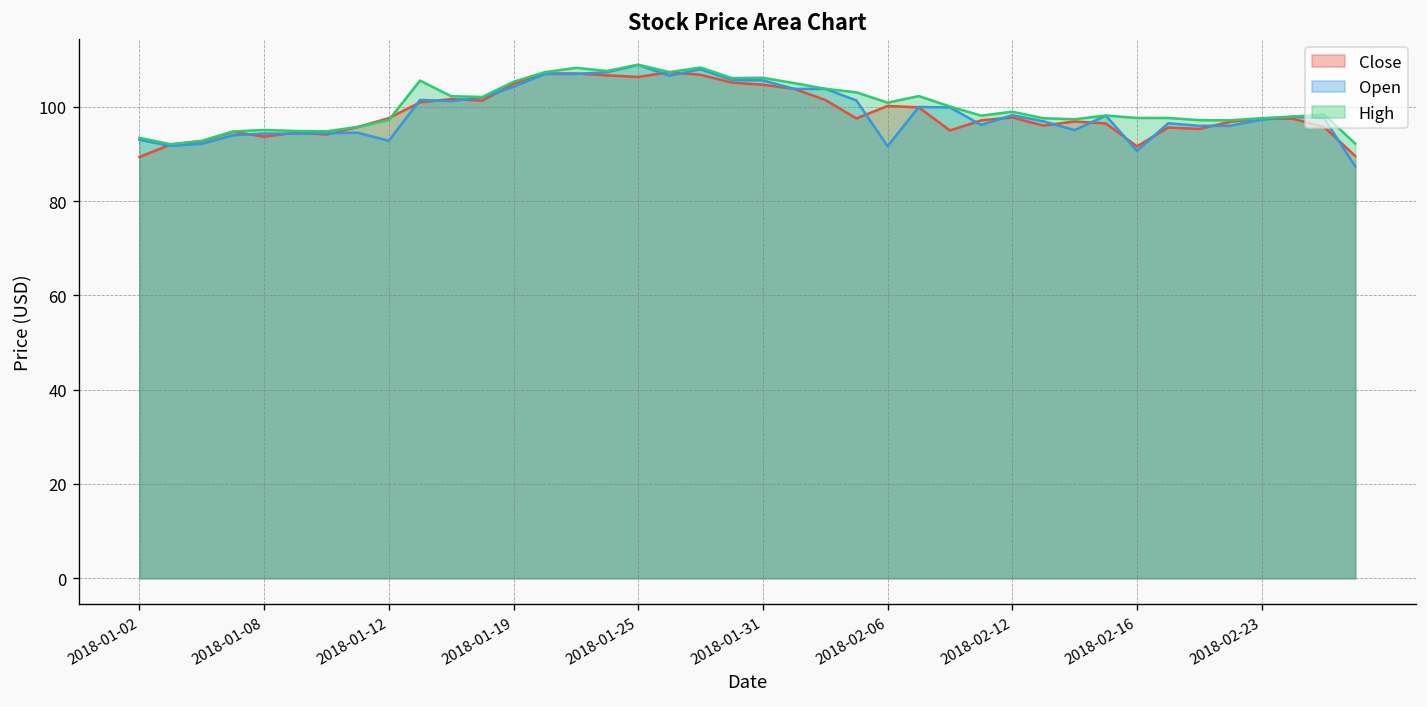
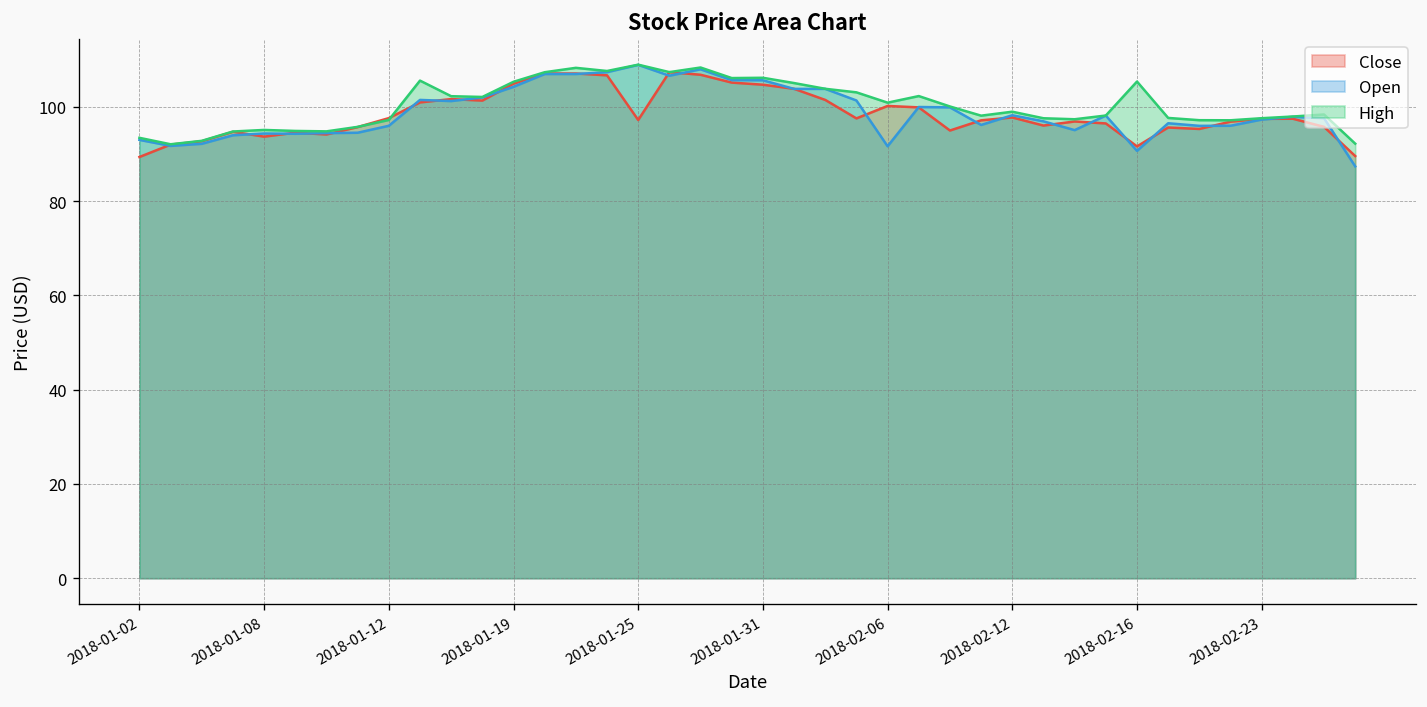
  {
    "Close": {
      "2018-01-02": 89,
      "2018-01-08": 94,
-     "2018-01-25": 106,
+     "2018-01-25": 97,
      "2018-01-31": 105,
      "2018-02-06": 100,
      "2018-02-16": 92
    },
    "Open": {
      "2018-01-08": 94,
-     "2018-01-12": 93,
+     "2018-01-12": 96,
      "2018-01-19": 104,
      "2018-02-06": 92,
      "2018-02-16": 91
    },
    "High": {
      "2018-01-08": 95,
      "2018-02-06": 101,
      "2018-02-12": 99,
-     "2018-02-16": 98
+     "2018-02-16": 105
    }
  }
